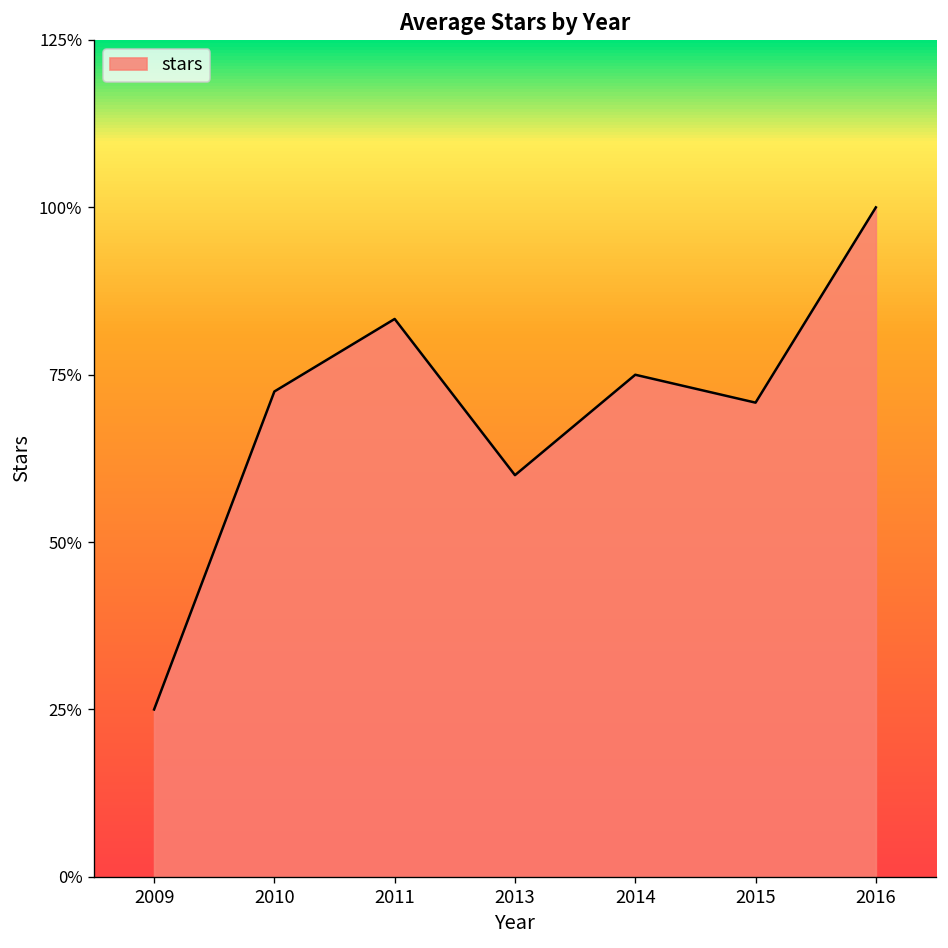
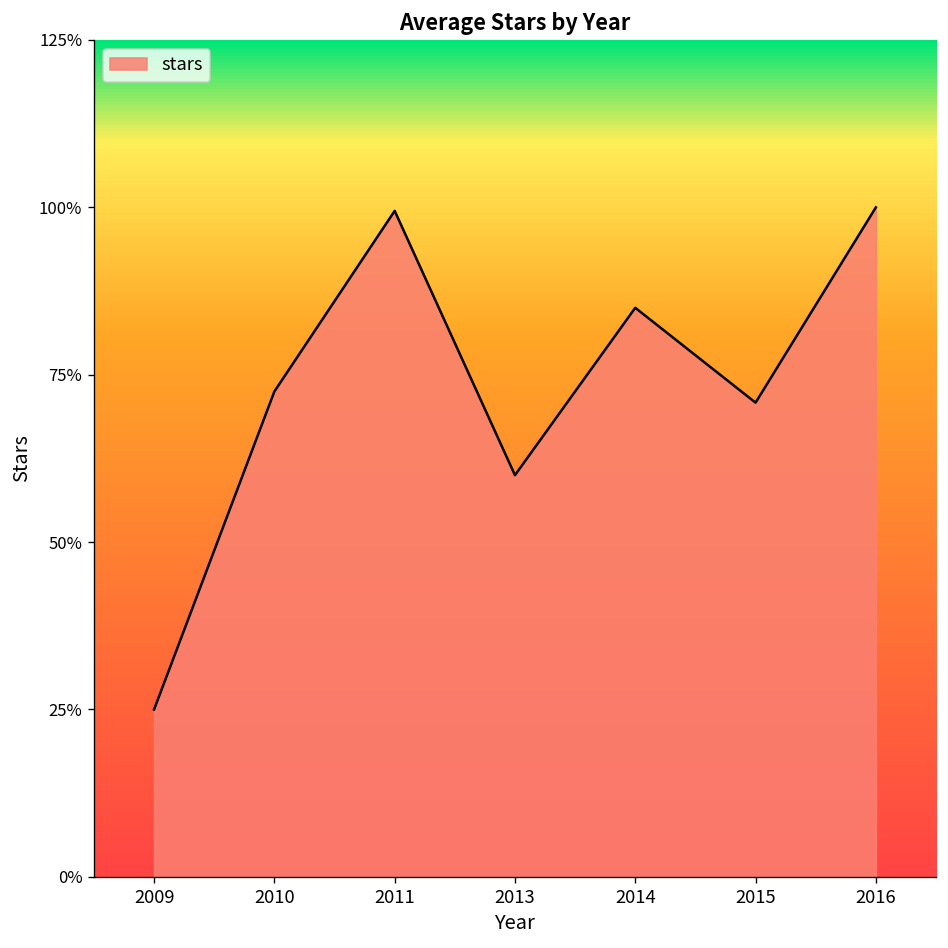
  {
    "2009": "25%",
    "2010": "73%",
-   "2011": "83%",
+   "2011": "99%",
    "2013": "60%",
-   "2014": "75%",
+   "2014": "85%",
    "2015": "71%",
    "2016": "100%"
  }
